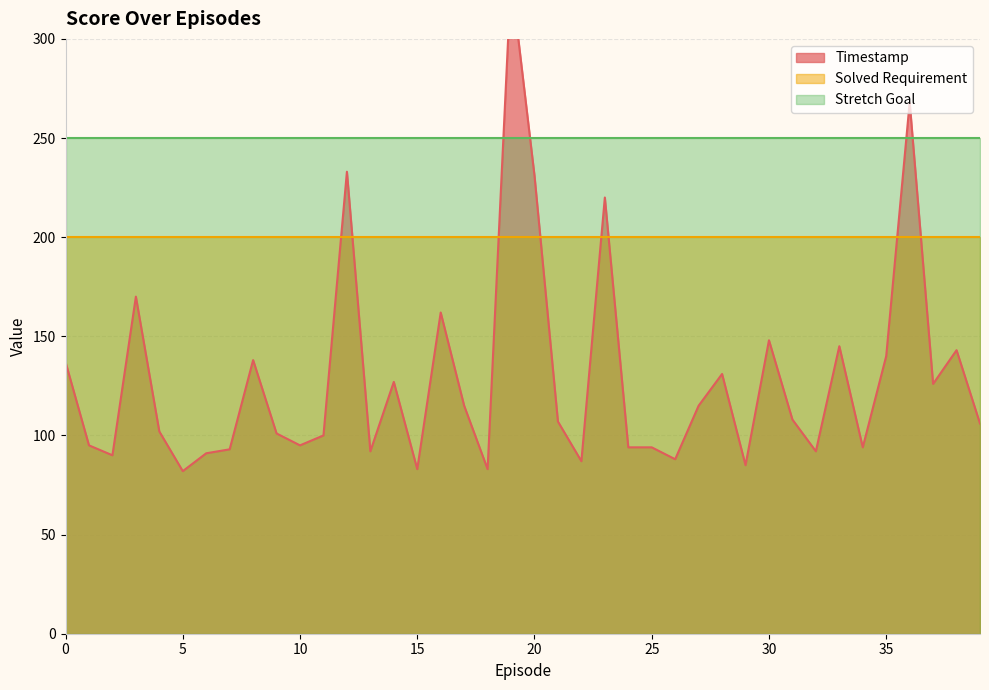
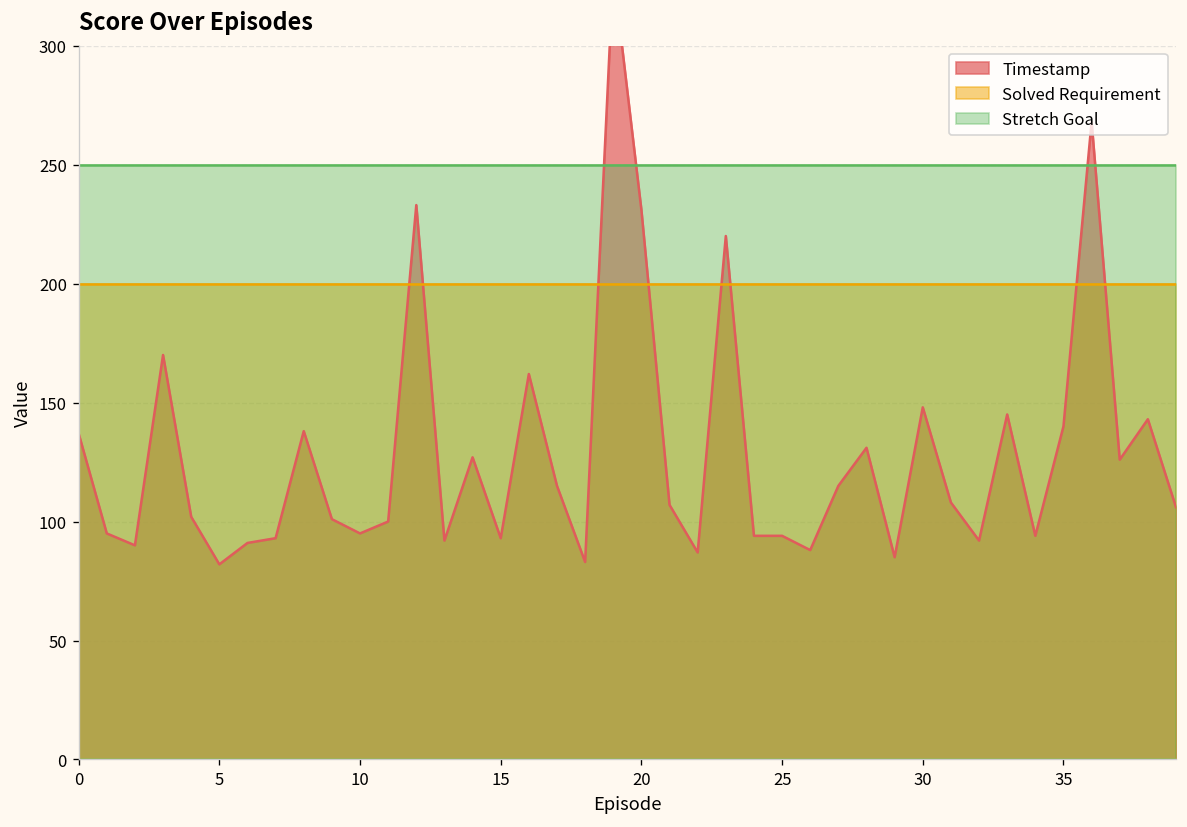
  {
    "Timestamp": {
      "0": 137,
      "5": 82,
      "10": 95,
-     "15": 83,
+     "15": 93,
      "20": 231,
      "25": 94,
      "30": 148,
      "35": 140
    },
    "Solved Requirement": {
      "0": 200,
      "5": 200,
      "10": 200,
      "15": 200,
      "20": 200,
      "25": 200,
      "30": 200,
      "35": 200
    },
    "Stretch Goal": {
      "0": 250,
      "5": 250,
      "10": 250,
      "15": 250,
      "20": 250,
      "25": 250,
      "30": 250,
      "35": 250
    }
  }
